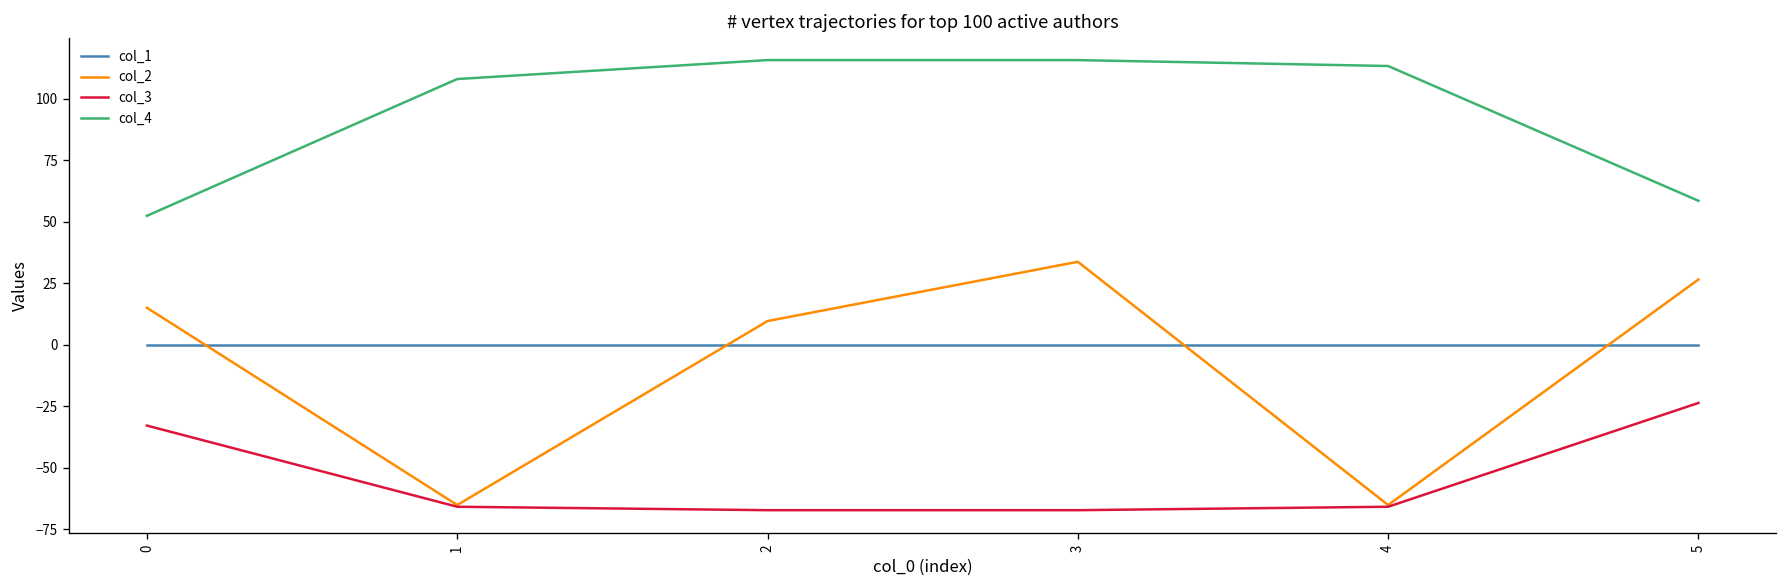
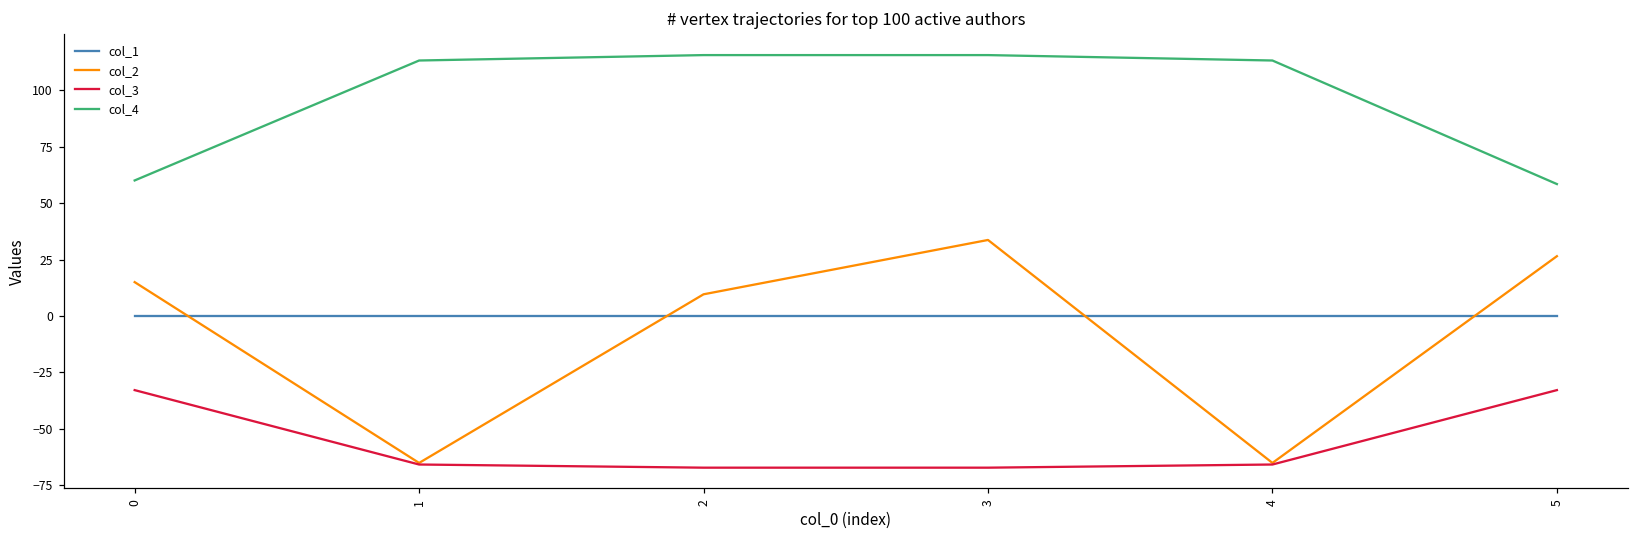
  {
    "col_1": {
      "0": 0,
      "1": 0,
      "2": 0,
      "3": 0,
      "4": 0,
      "5": 0
    },
    "col_2": {
      "0": 15,
      "2": 10,
      "3": 34,
      "5": 27
    },
    "col_3": {
      "0": -33,
      "2": -67,
      "3": -67,
-     "5": -24
+     "5": -33
    },
    "col_4": {
-     "0": 52,
-     "1": 108,
+     "0": 60,
+     "1": 113,
      "2": 116,
      "3": 116,
      "4": 113,
      "5": 59
    }
  }
